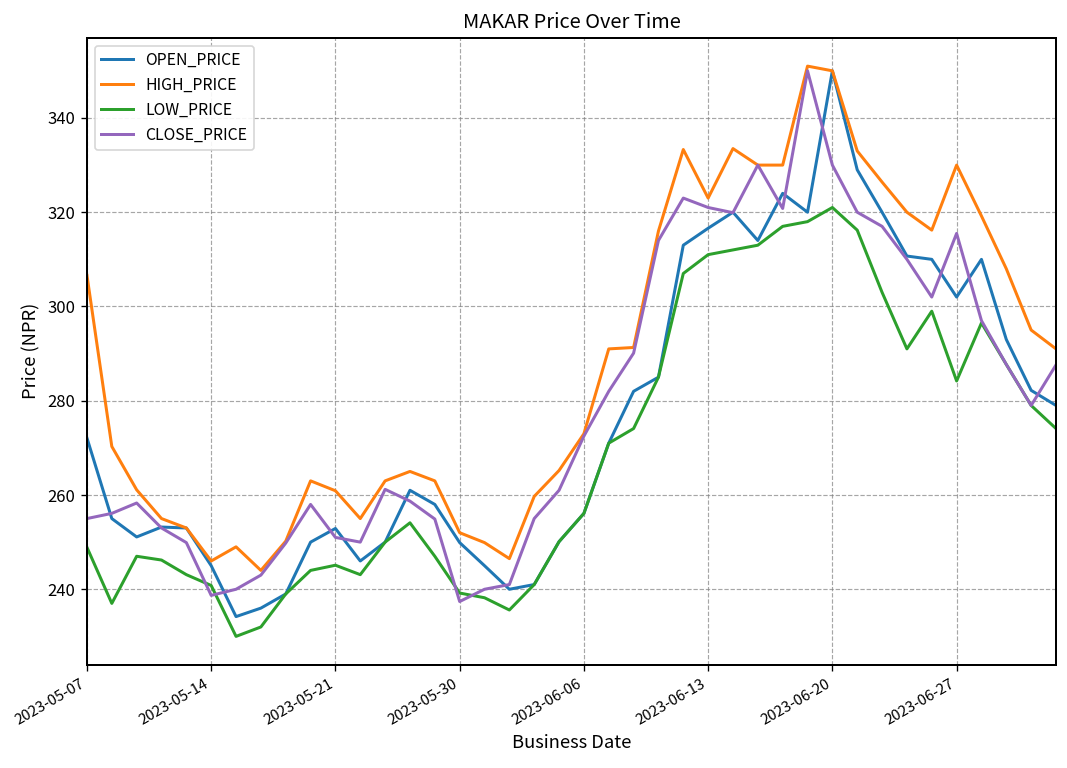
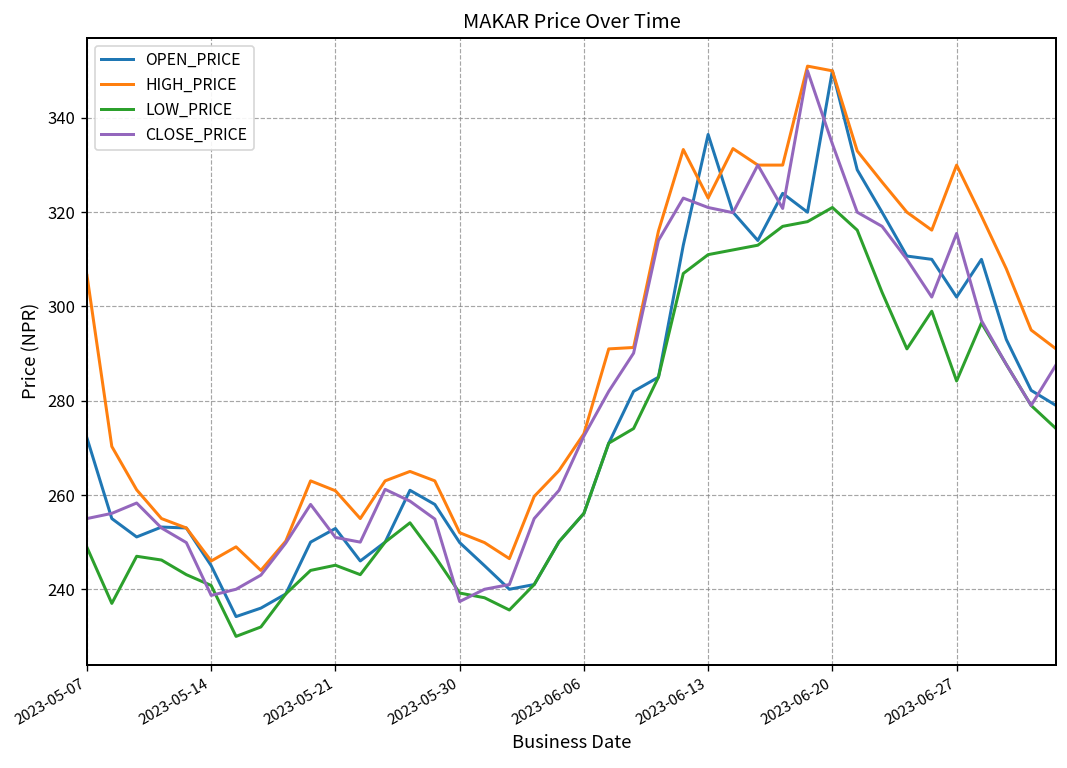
  {
    "OPEN_PRICE": {
      "2023-05-07": 272,
      "2023-05-14": 245,
      "2023-05-21": 253,
      "2023-05-30": 250,
-     "2023-06-13": 317,
+     "2023-06-13": 337,
      "2023-06-27": 302
    },
    "HIGH_PRICE": {
      "2023-05-07": 307,
      "2023-05-14": 246,
      "2023-05-21": 261,
      "2023-05-30": 252,
      "2023-06-13": 323,
      "2023-06-27": 330
    },
    "LOW_PRICE": {
      "2023-05-07": 249,
      "2023-05-14": 241,
      "2023-05-21": 245,
      "2023-05-30": 239,
      "2023-06-13": 311,
      "2023-06-20": 321,
      "2023-06-27": 284
    },
    "CLOSE_PRICE": {
      "2023-05-07": 255,
      "2023-05-14": 239,
      "2023-05-21": 251,
      "2023-05-30": 237,
      "2023-06-13": 321,
-     "2023-06-20": 330,
+     "2023-06-20": 335,
      "2023-06-27": 316
    }
  }
